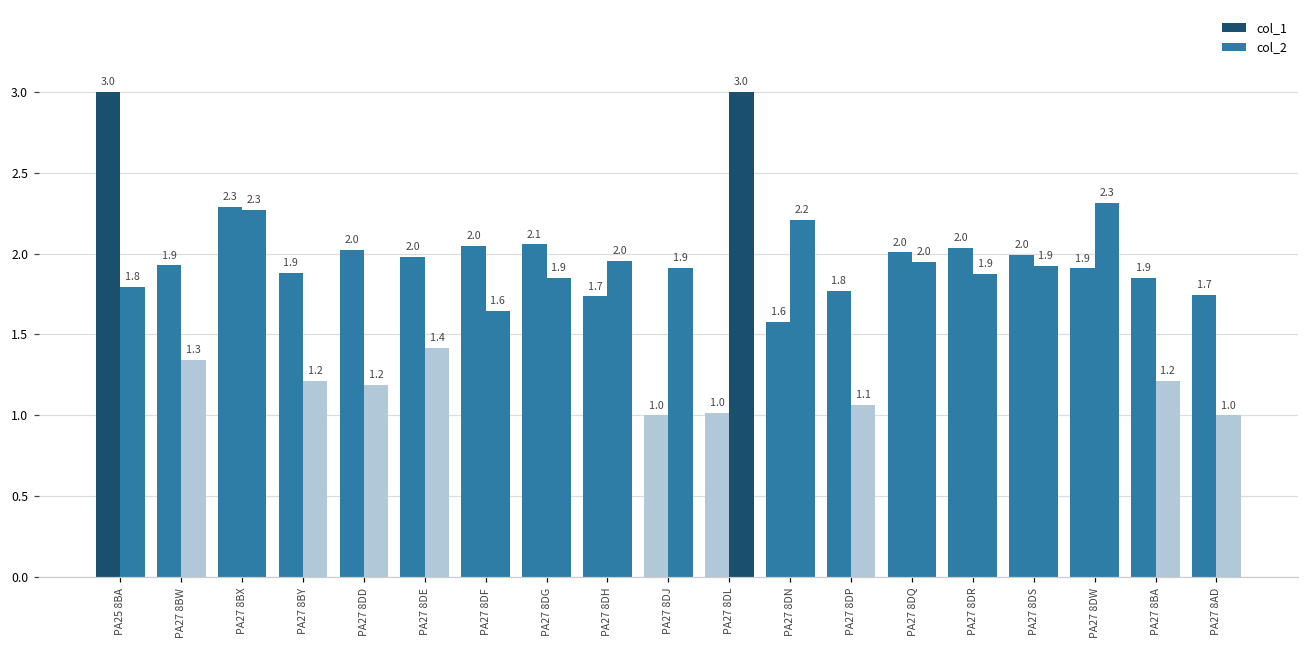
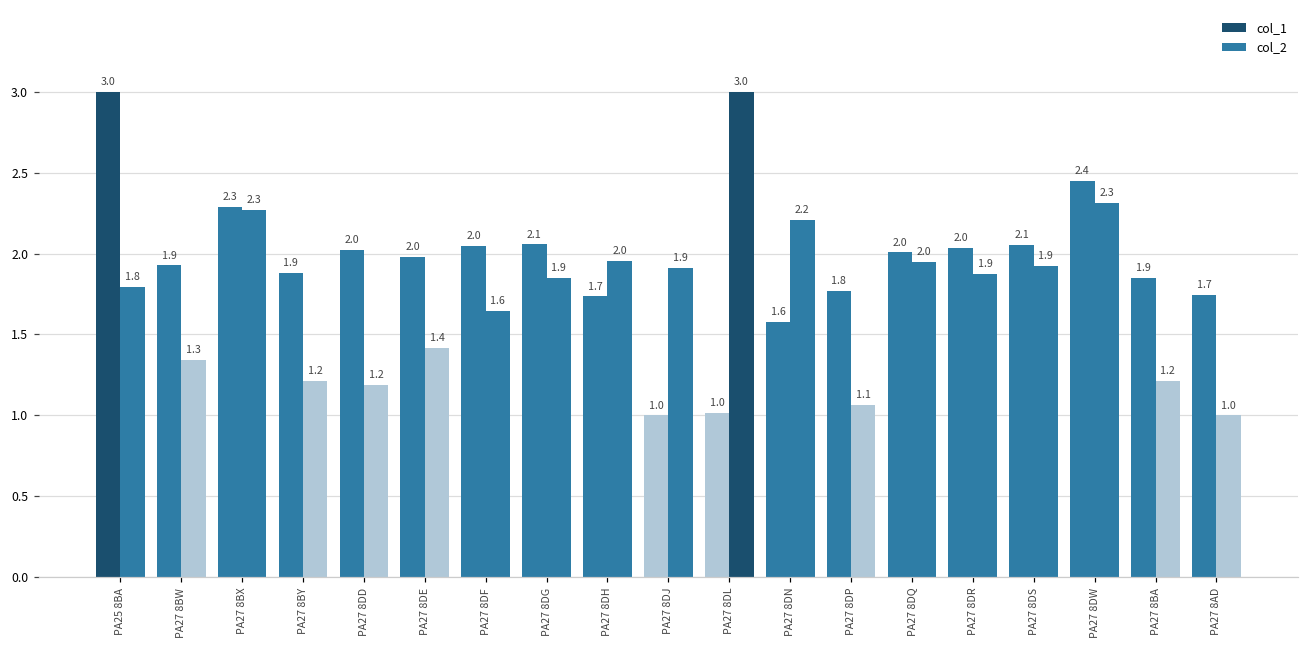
  {
    "col_1": {
      "PA25 8BA": 3.0,
      "PA27 8BW": 1.9,
      "PA27 8BX": 2.3,
      "PA27 8BY": 1.9,
      "PA27 8DD": 2.0,
      "PA27 8DE": 2.0,
      "PA27 8DF": 2.0,
      "PA27 8DG": 2.1,
      "PA27 8DH": 1.7,
      "PA27 8DJ": 1.0,
      "PA27 8DL": 1.0,
      "PA27 8DN": 1.6,
      "PA27 8DP": 1.8,
      "PA27 8DQ": 2.0,
      "PA27 8DR": 2.0,
-     "PA27 8DS": 2.0,
-     "PA27 8DW": 1.9,
+     "PA27 8DS": 2.1,
+     "PA27 8DW": 2.4,
      "PA27 8BA": 1.9,
      "PA27 8AD": 1.7
    },
    "col_2": {
      "PA25 8BA": 1.8,
      "PA27 8BW": 1.3,
      "PA27 8BX": 2.3,
      "PA27 8BY": 1.2,
      "PA27 8DD": 1.2,
      "PA27 8DE": 1.4,
      "PA27 8DF": 1.6,
      "PA27 8DG": 1.9,
      "PA27 8DH": 2.0,
      "PA27 8DJ": 1.9,
      "PA27 8DL": 3.0,
      "PA27 8DN": 2.2,
      "PA27 8DP": 1.1,
      "PA27 8DQ": 2.0,
      "PA27 8DR": 1.9,
      "PA27 8DS": 1.9,
      "PA27 8DW": 2.3,
      "PA27 8BA": 1.2,
      "PA27 8AD": 1.0
    }
  }
